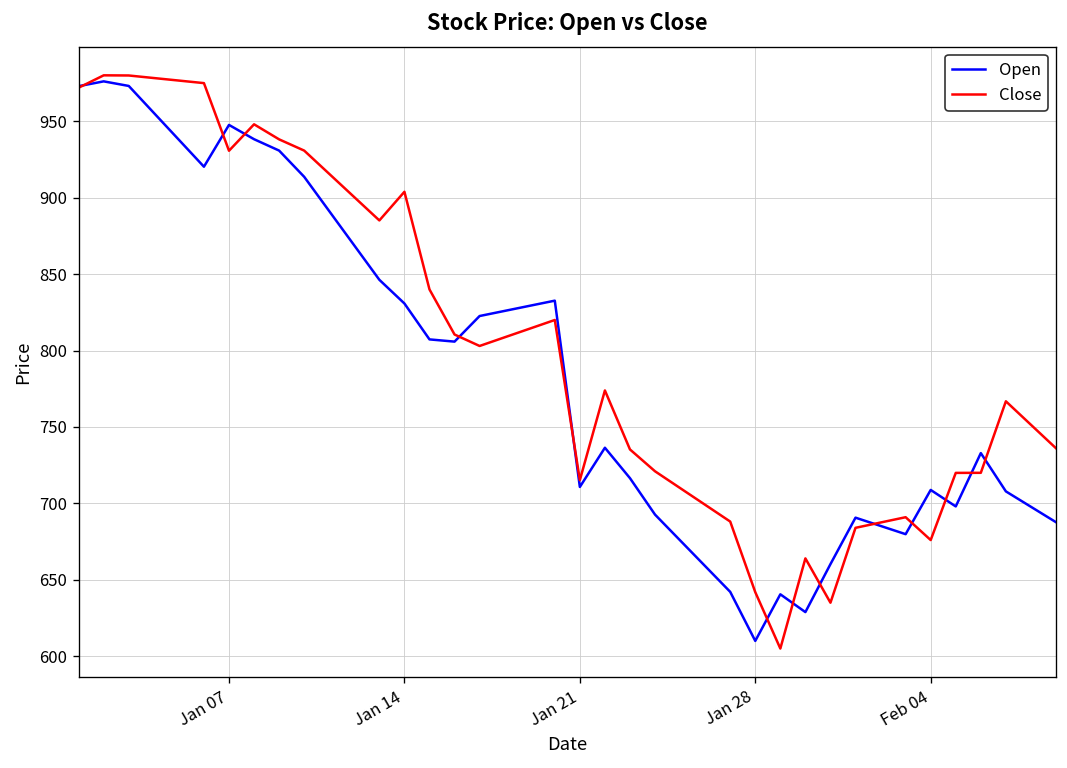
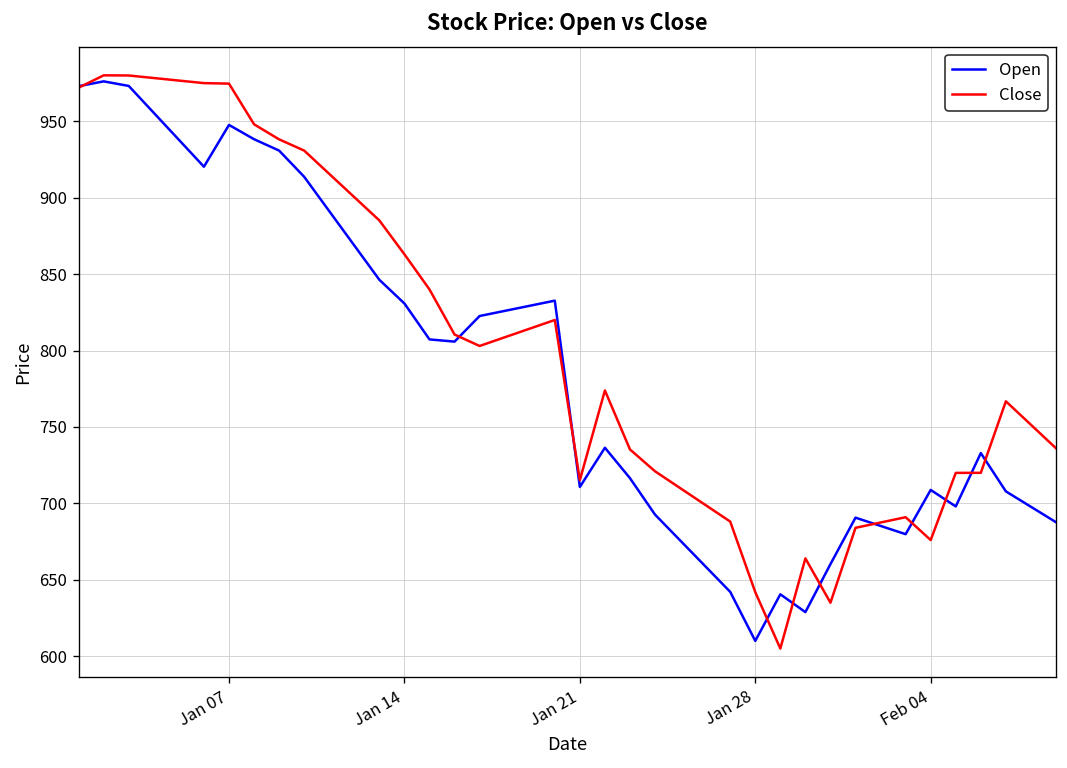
  {
    "Open": {
      "Jan 07": 948,
      "Jan 14": 831,
      "Jan 21": 711,
      "Jan 28": 610,
      "Feb 04": 709
    },
    "Close": {
-     "Jan 07": 931,
-     "Jan 14": 904,
+     "Jan 07": 975,
+     "Jan 14": 863,
      "Jan 21": 715,
      "Jan 28": 642,
      "Feb 04": 676
    }
  }
